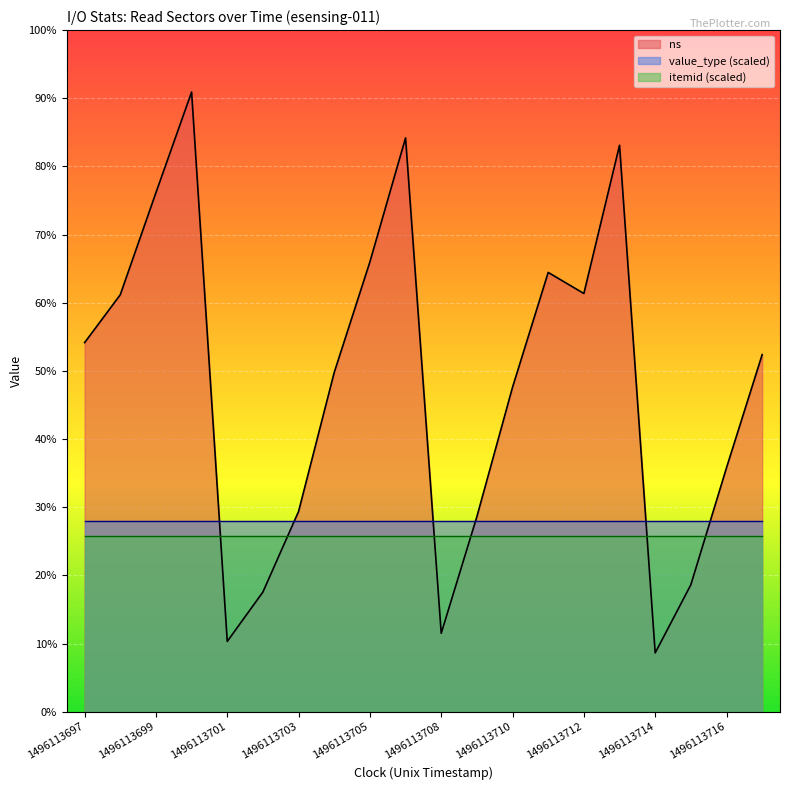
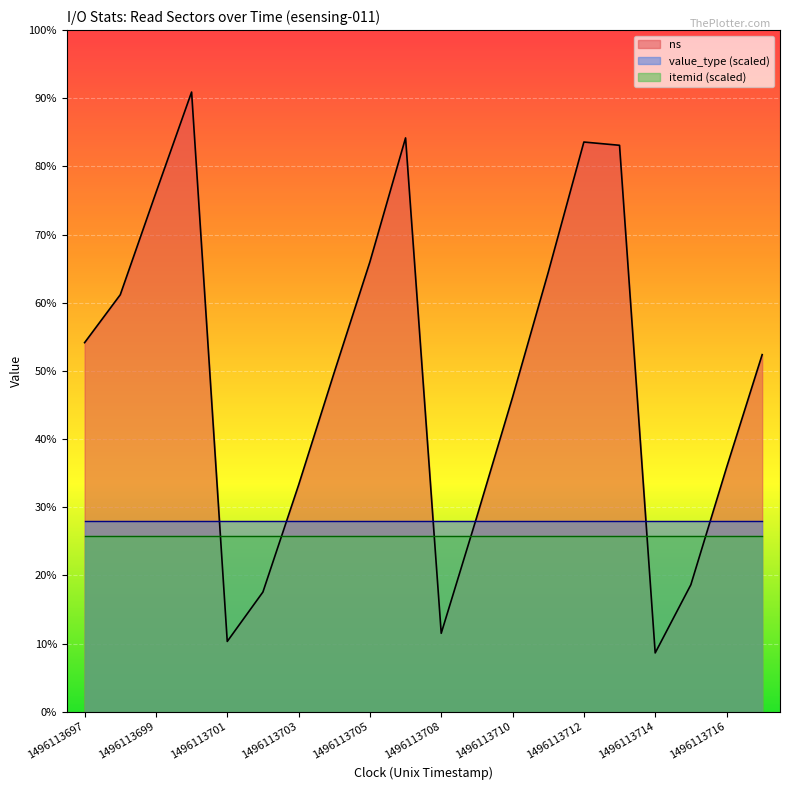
  {
    "ns": {
      "1496113697": "54%",
      "1496113699": "76%",
      "1496113701": "10%",
-     "1496113703": "29%",
+     "1496113703": "33%",
      "1496113705": "66%",
      "1496113708": "12%",
-     "1496113710": "48%",
-     "1496113712": "61%",
+     "1496113710": "46%",
+     "1496113712": "84%",
      "1496113714": "9%",
      "1496113716": "36%"
    },
    "value_type (scaled)": {
      "1496113697": "28%",
      "1496113699": "28%",
      "1496113701": "28%",
      "1496113703": "28%",
      "1496113705": "28%",
      "1496113708": "28%",
      "1496113710": "28%",
      "1496113712": "28%",
      "1496113714": "28%",
      "1496113716": "28%"
    },
    "itemid (scaled)": {
      "1496113697": "26%",
      "1496113699": "26%",
      "1496113701": "26%",
      "1496113703": "26%",
      "1496113705": "26%",
      "1496113708": "26%",
      "1496113710": "26%",
      "1496113712": "26%",
      "1496113714": "26%",
      "1496113716": "26%"
    }
  }
